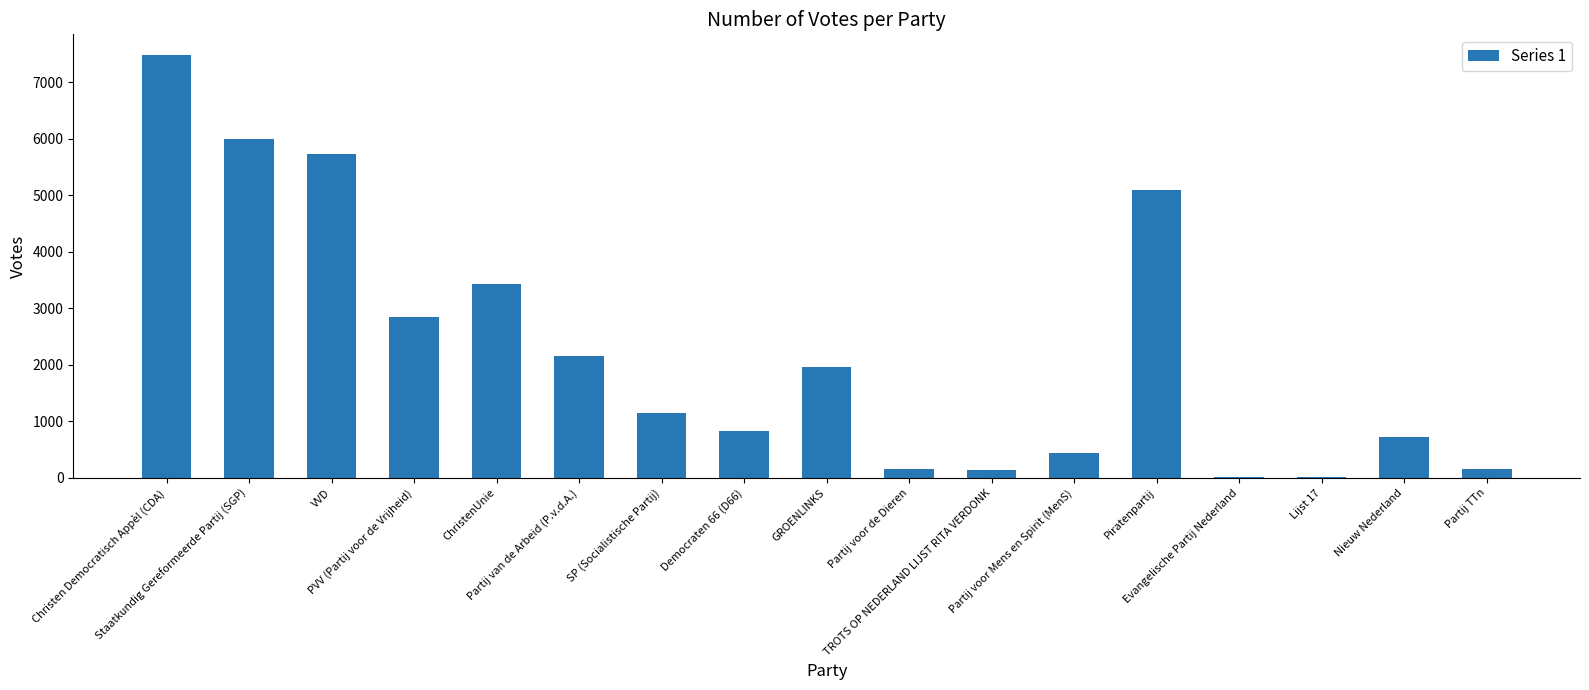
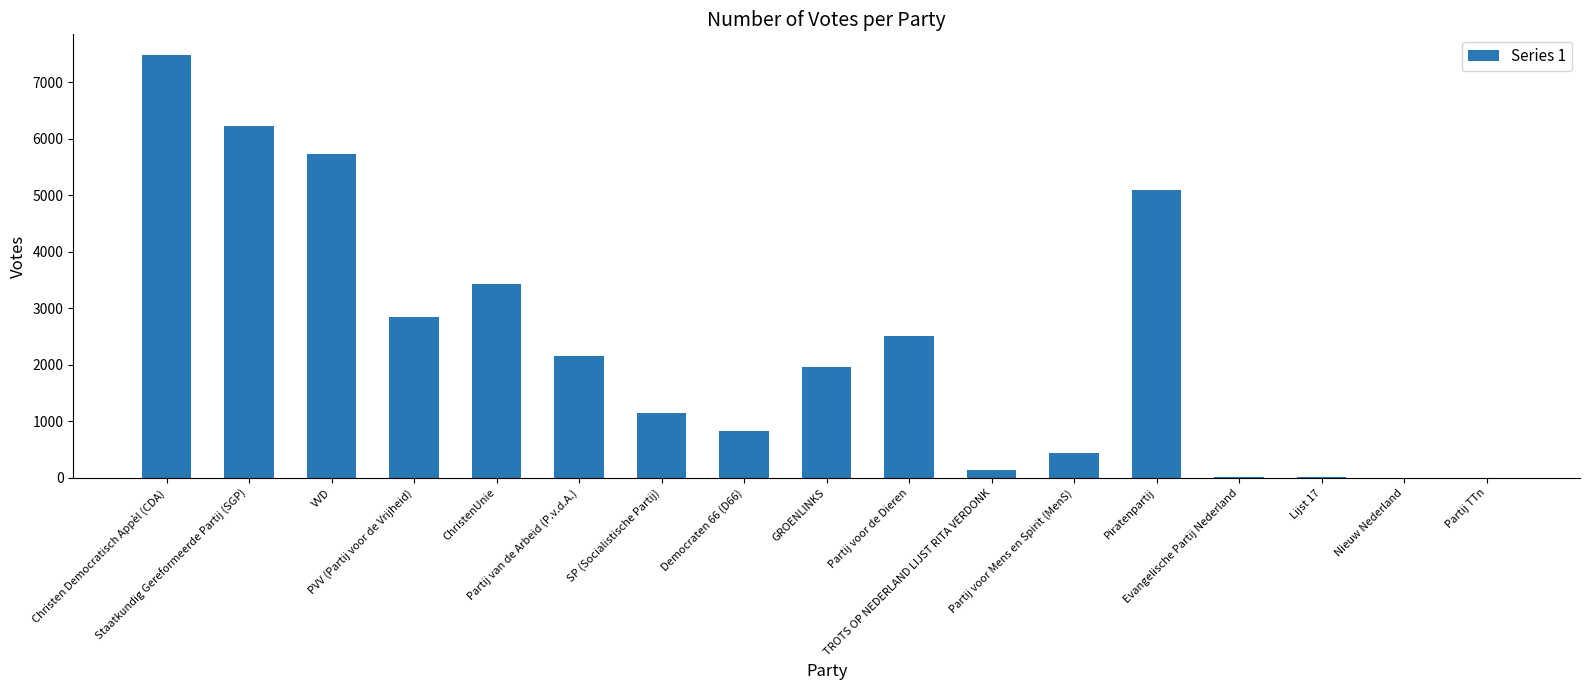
  {
    "Christen Democratisch Appèl (CDA)": 7500,
-   "Staatkundig Gereformeerde Partij (SGP)": 6000,
+   "Staatkundig Gereformeerde Partij (SGP)": 6200,
    "VVD": 5700,
    "PVV (Partij voor de Vrijheid)": 2900,
    "ChristenUnie": 3400,
    "Partij van de Arbeid (P.v.d.A.)": 2200,
    "SP (Socialistische Partij)": 1100,
    "Democraten 66 (D66)": 800,
    "GROENLINKS": 2000,
-   "Partij voor de Dieren": 200,
+   "Partij voor de Dieren": 2500,
    "TROTS OP NEDERLAND LIJST RITA VERDONK": 100,
    "Partij voor Mens en Spirit (MenS)": 400,
    "Piratenpartij": 5100,
-   "Nieuw Nederland": 700,
-   "Partij TTn": 200
+   "Nieuw Nederland": 0,
+   "Partij TTn": 0
  }
